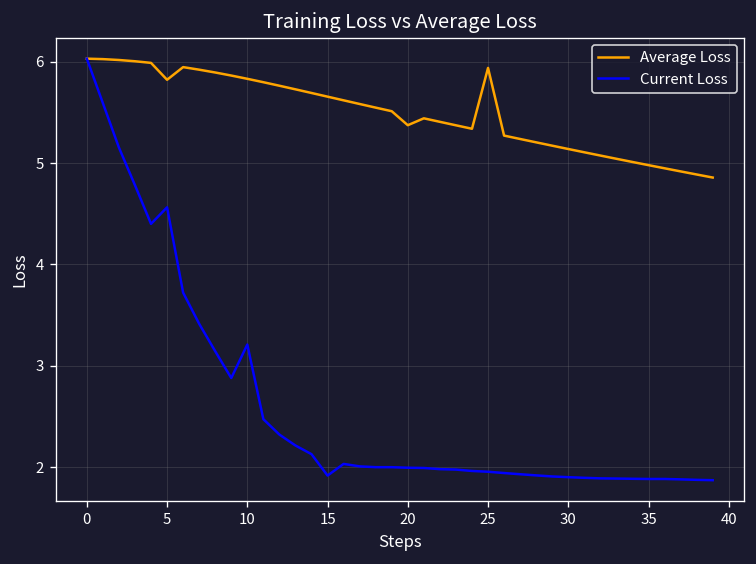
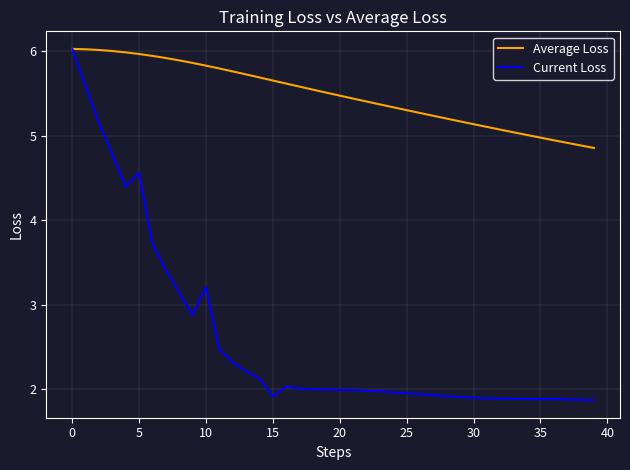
  {
    "Average Loss": {
-     "5": 5.8,
+     "5": 6.0,
      "10": 5.8,
      "15": 5.7,
-     "20": 5.4,
-     "25": 5.9,
+     "20": 5.5,
+     "25": 5.3,
      "30": 5.1,
      "35": 5.0
    },
    "Current Loss": {
      "5": 4.6,
      "10": 3.2,
      "15": 1.9,
      "20": 2.0,
      "25": 2.0,
      "30": 1.9,
      "35": 1.9
    }
  }
